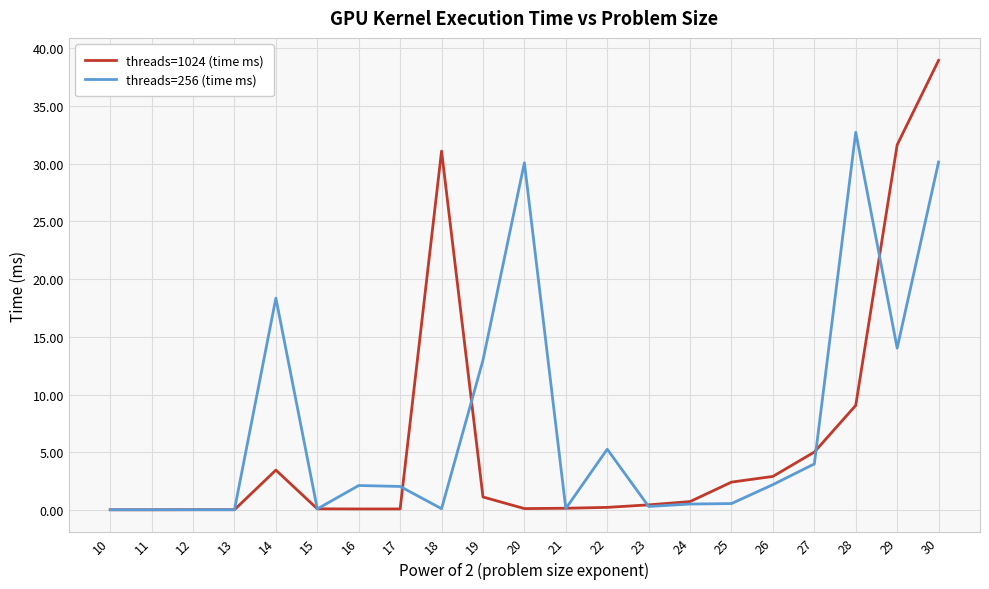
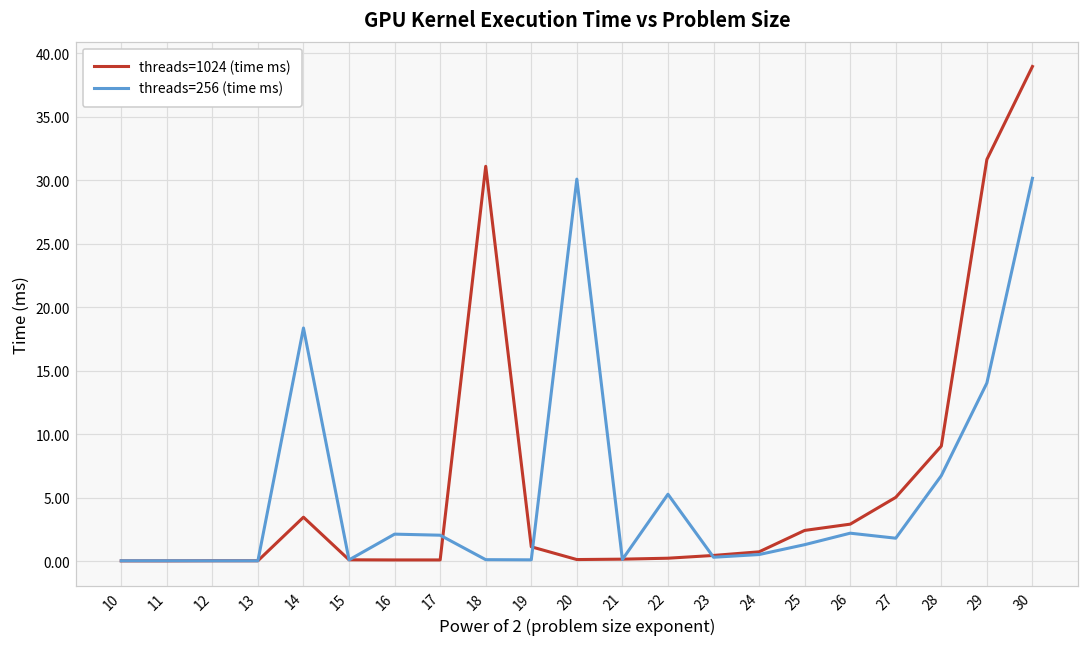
  {
    "threads=1024 (time ms)": {
      "14": 3.5,
      "16": 0.1,
      "17": 0.1,
      "18": 31.1,
      "19": 1.1,
      "20": 0.1,
      "22": 0.2,
      "25": 2.4,
      "26": 2.9,
      "27": 5.0,
      "28": 9.1,
      "29": 31.6,
      "30": 39.0
    },
    "threads=256 (time ms)": {
      "14": 18.4,
      "16": 2.1,
      "17": 2.0,
      "18": 0.1,
-     "19": 13.0,
+     "19": 0.1,
      "20": 30.1,
      "22": 5.3,
-     "25": 0.6,
+     "25": 1.3,
      "26": 2.2,
-     "27": 4.0,
-     "28": 32.7,
+     "27": 1.8,
+     "28": 6.7,
      "29": 14.0,
      "30": 30.1
    }
  }
